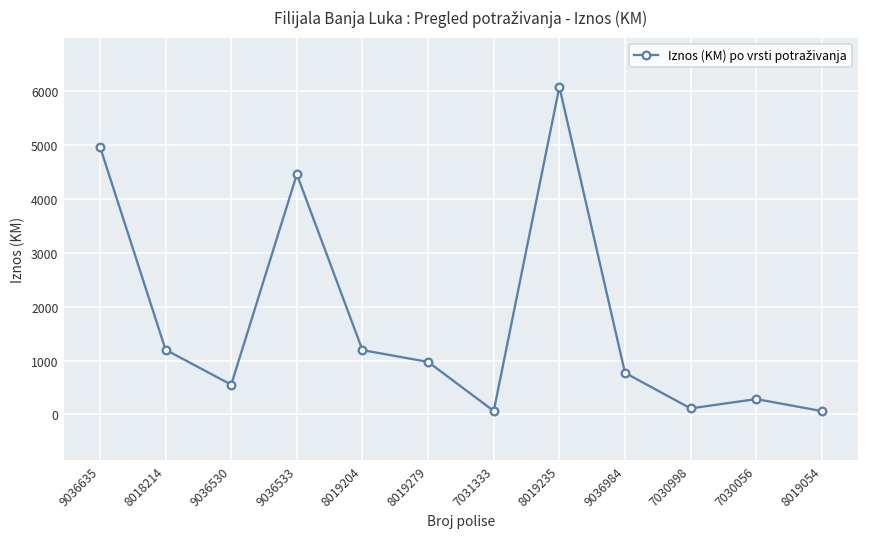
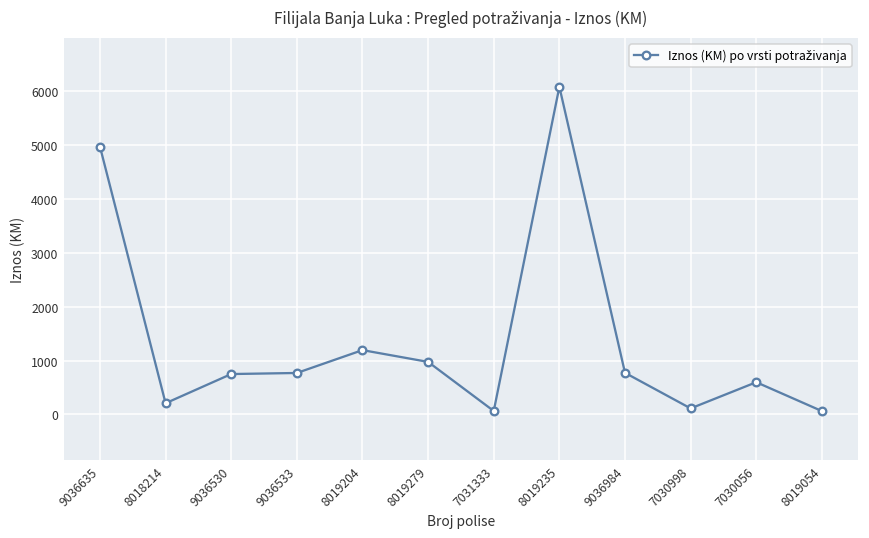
  {
    "9036635": 5000,
-   "8018214": 1200,
-   "9036530": 600,
-   "9036533": 4500,
+   "8018214": 200,
+   "9036530": 800,
+   "9036533": 800,
    "8019204": 1200,
    "8019279": 1000,
    "7031333": 100,
    "8019235": 6100,
    "9036984": 800,
    "7030998": 100,
-   "7030056": 300,
+   "7030056": 600,
    "8019054": 100
  }
